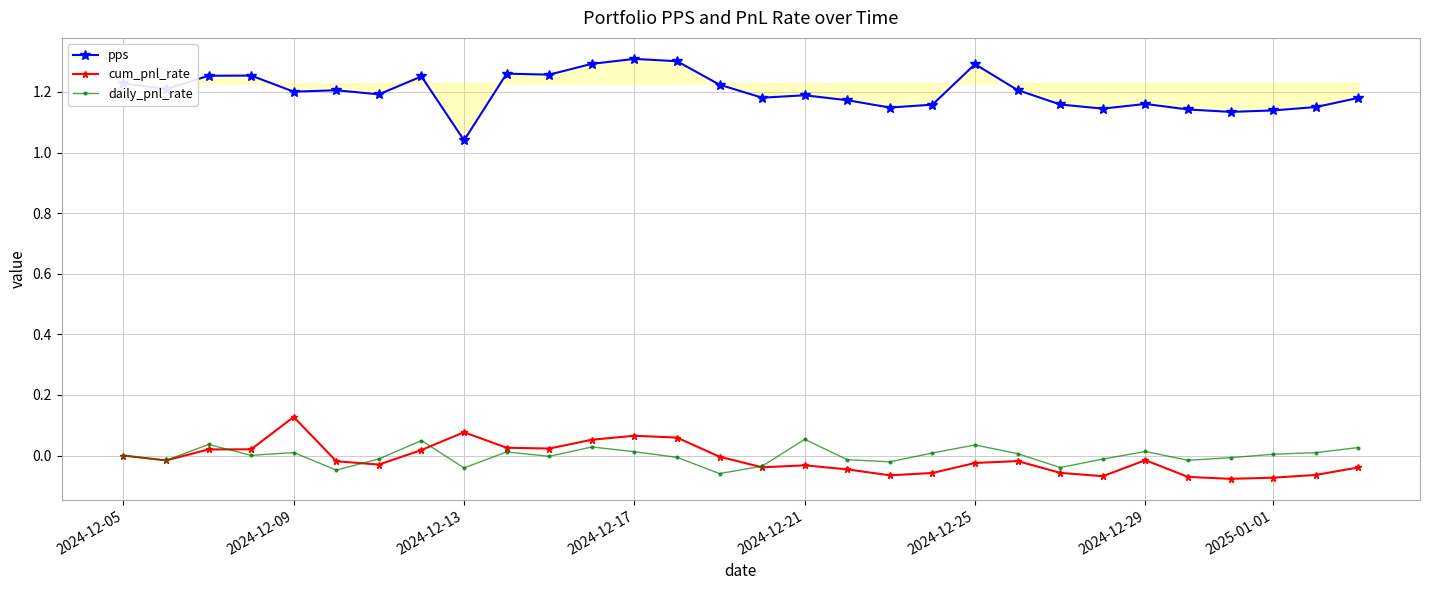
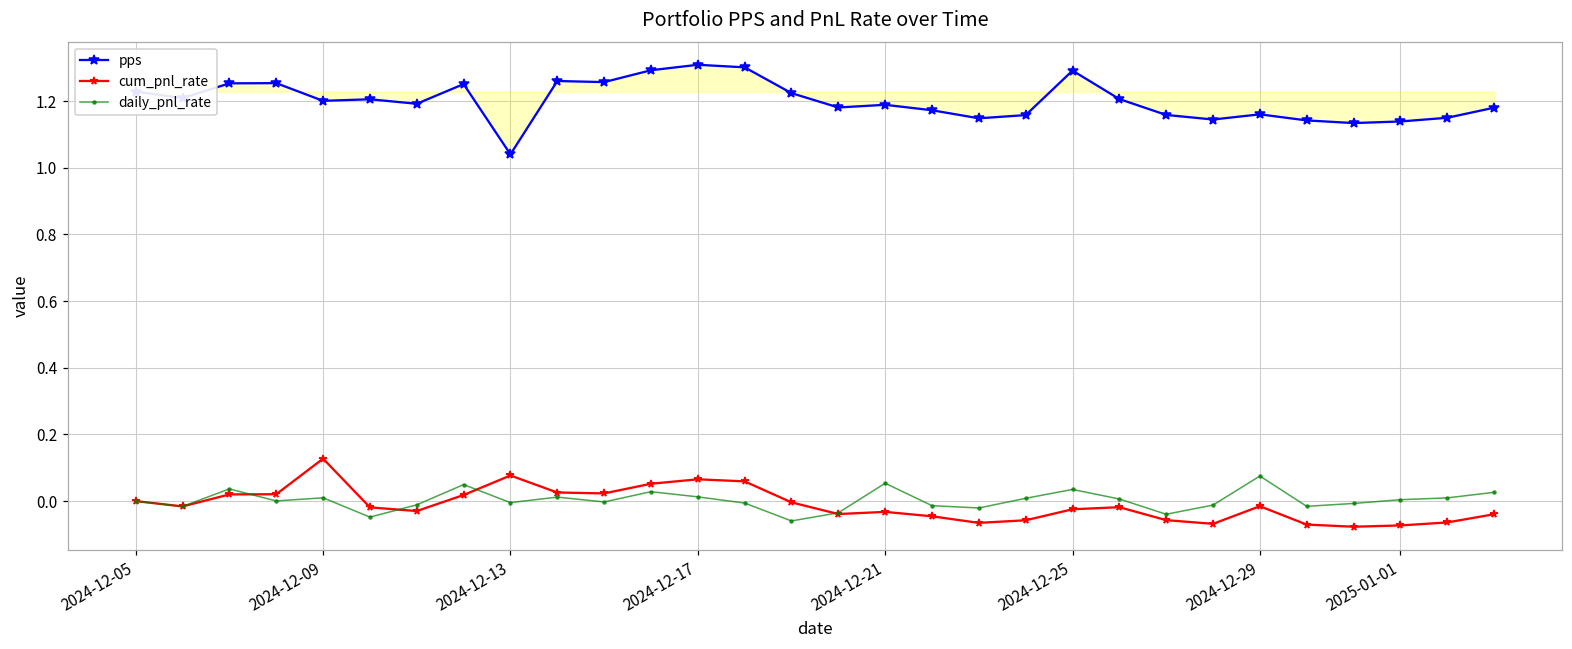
  {
    "pps": {
      "2024-12-09": 1.20,
      "2024-12-13": 1.04,
      "2024-12-21": 1.19,
      "2024-12-29": 1.16,
      "2025-01-01": 1.14
    },
    "cum_pnl_rate": {
      "2024-12-09": 0.13,
      "2024-12-13": 0.08,
      "2024-12-17": 0.07,
      "2024-12-21": -0.03,
      "2024-12-25": -0.02,
      "2024-12-29": -0.02,
      "2025-01-01": -0.07
    },
    "daily_pnl_rate": {
      "2024-12-09": 0.01,
-     "2024-12-13": -0.04,
+     "2024-12-13": 0.00,
      "2024-12-17": 0.01,
      "2024-12-21": 0.05,
      "2024-12-25": 0.04,
-     "2024-12-29": 0.01,
+     "2024-12-29": 0.08,
      "2025-01-01": 0.00
    }
  }
